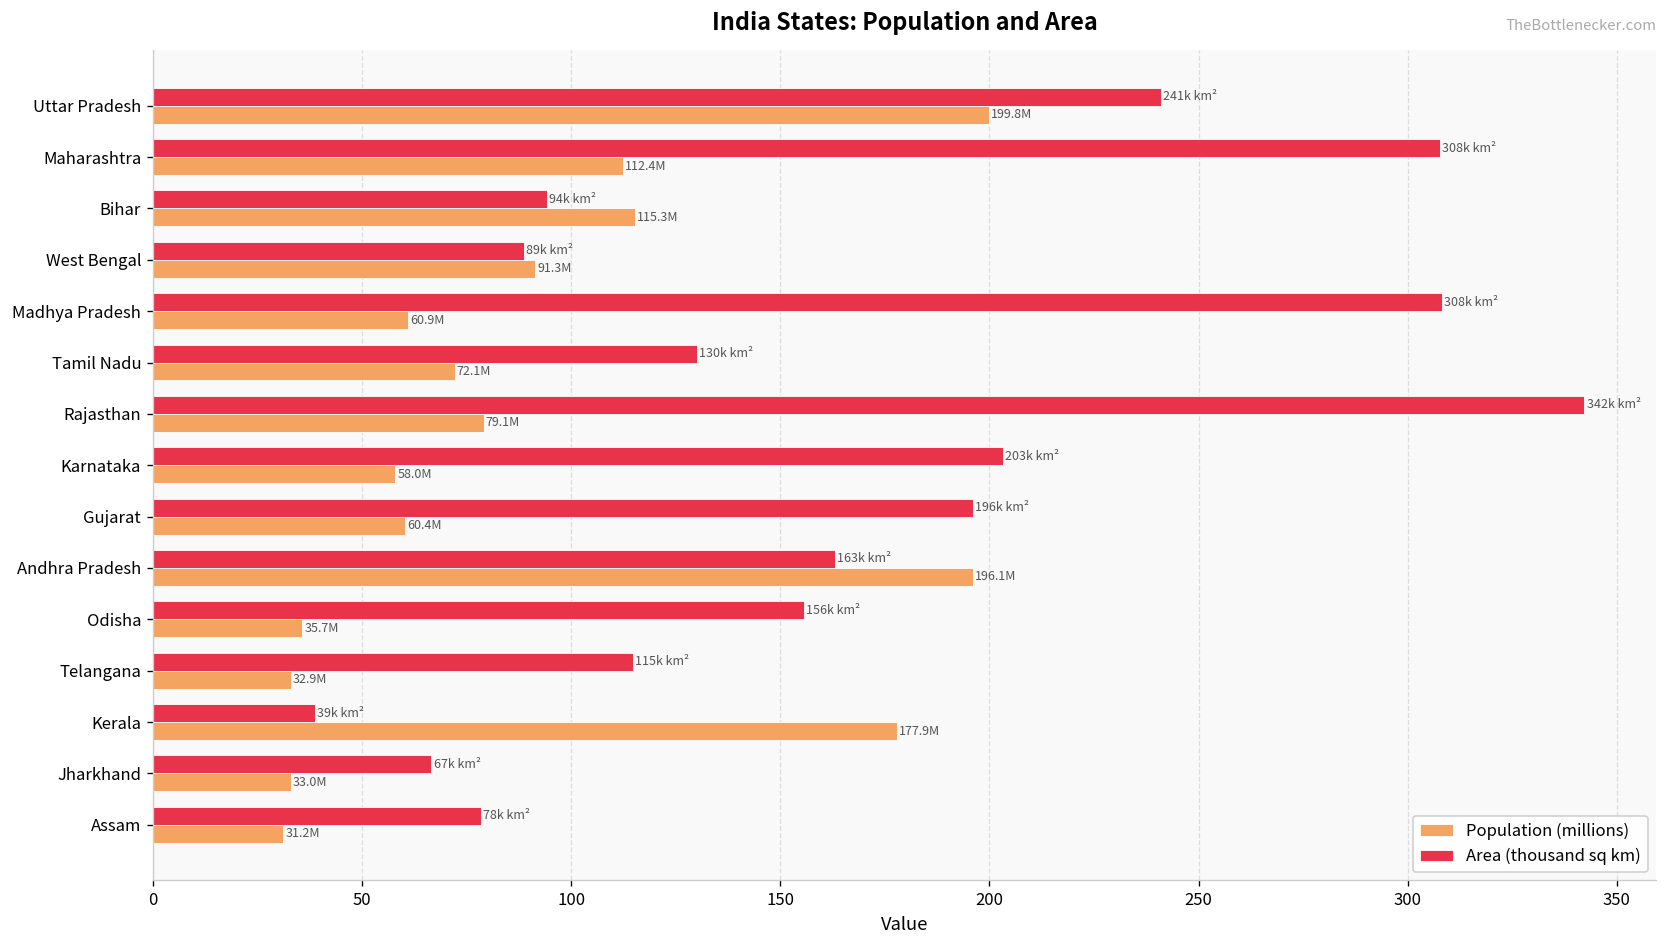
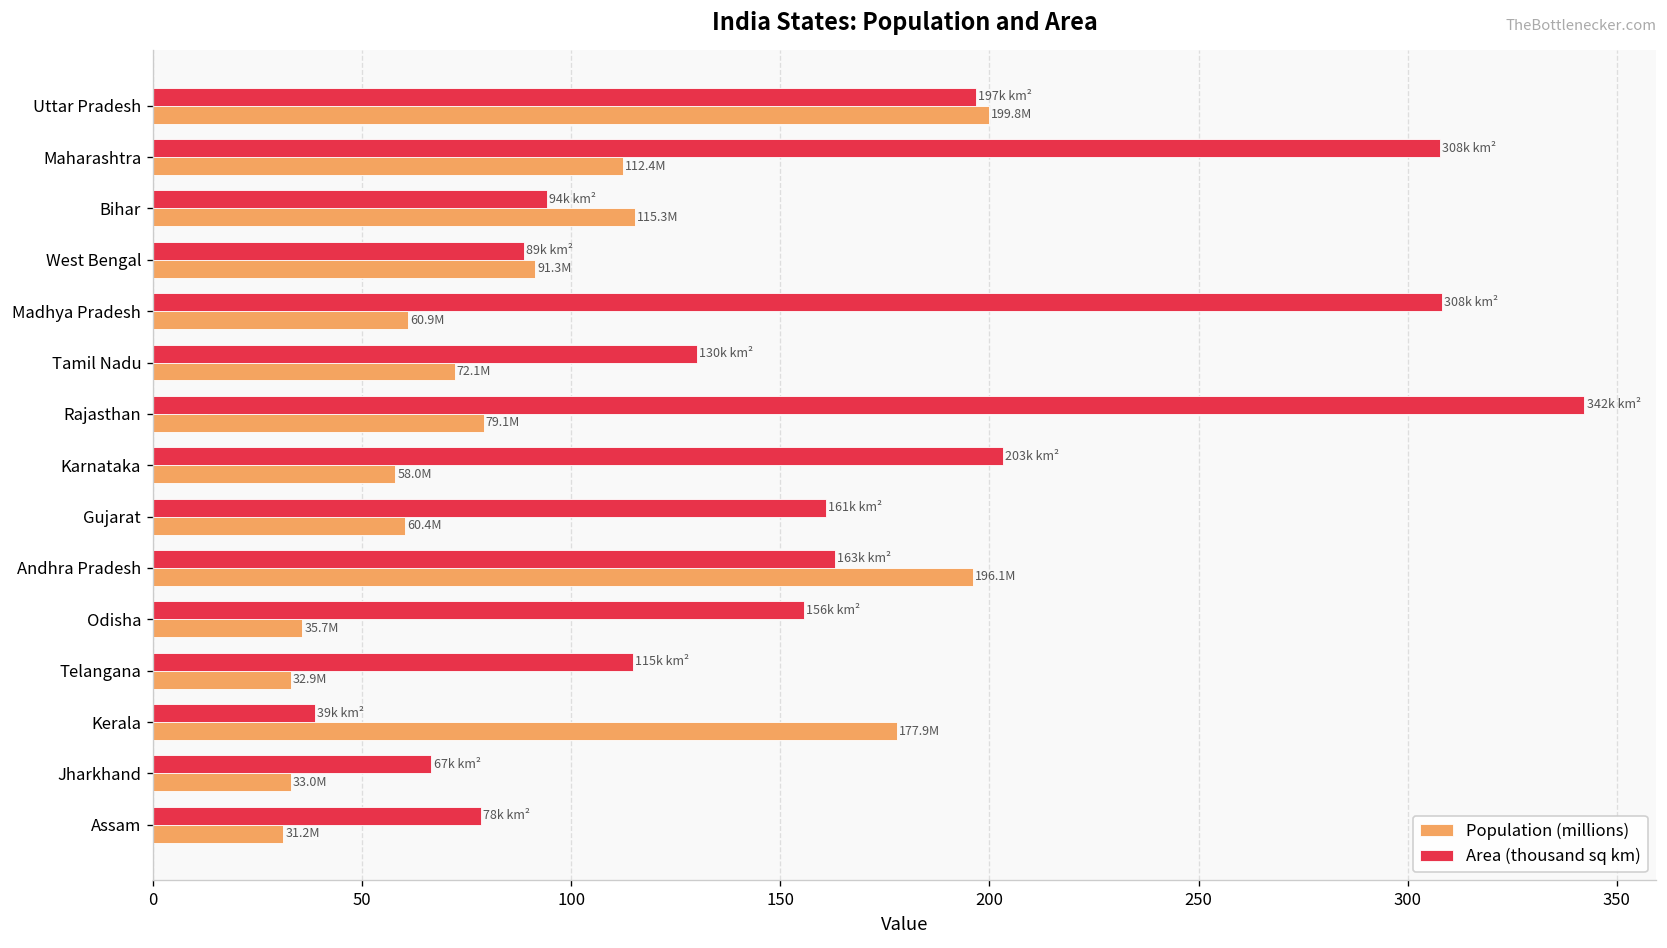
  {
    "Population (millions)": {
      "Uttar Pradesh": "199.8M",
      "Maharashtra": "112.4M",
      "Bihar": "115.3M",
      "West Bengal": "91.3M",
      "Madhya Pradesh": "60.9M",
      "Tamil Nadu": "72.1M",
      "Rajasthan": "79.1M",
      "Karnataka": "58.0M",
      "Gujarat": "60.4M",
      "Andhra Pradesh": "196.1M",
      "Odisha": "35.7M",
      "Telangana": "32.9M",
      "Kerala": "177.9M",
      "Jharkhand": "33.0M",
      "Assam": "31.2M"
    },
    "Area (thousand sq km)": {
-     "Uttar Pradesh": "241k",
+     "Uttar Pradesh": "197k",
      "Maharashtra": "308k",
      "Bihar": "94k",
      "West Bengal": "89k",
      "Madhya Pradesh": "308k",
      "Tamil Nadu": "130k",
      "Rajasthan": "342k",
      "Karnataka": "203k",
-     "Gujarat": "196k",
+     "Gujarat": "161k",
      "Andhra Pradesh": "163k",
      "Odisha": "156k",
      "Telangana": "115k",
      "Kerala": "39k",
      "Jharkhand": "67k",
      "Assam": "78k"
    }
  }
